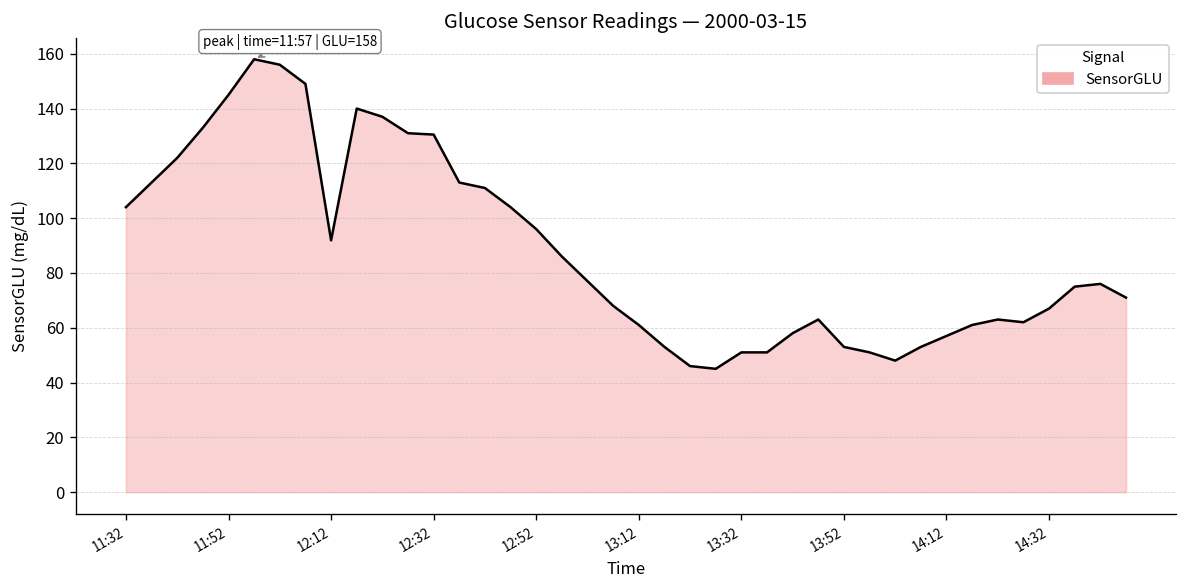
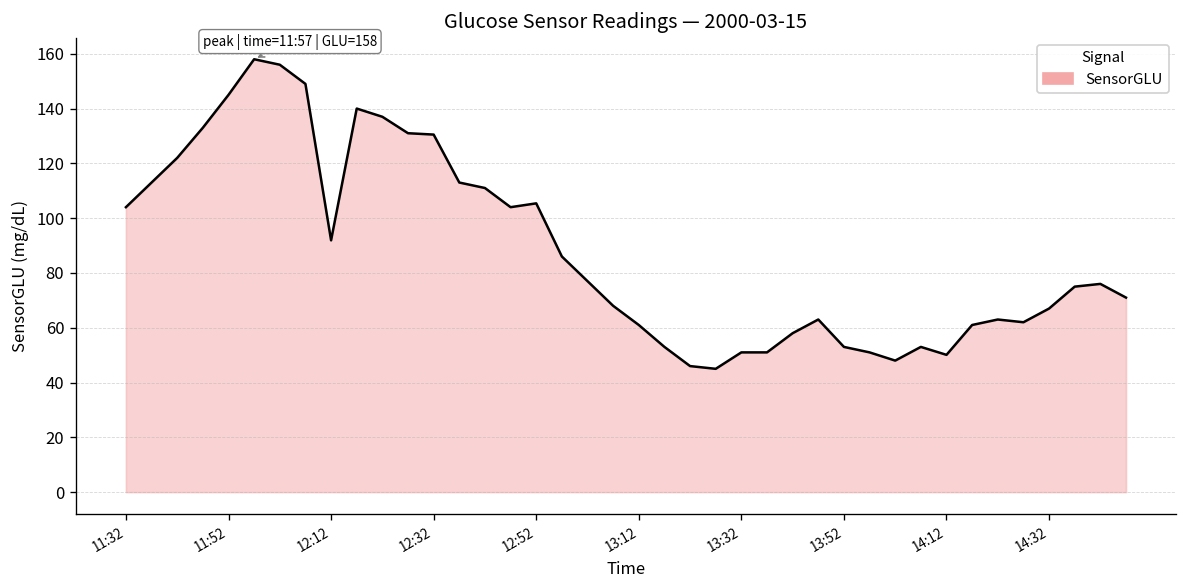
  {
    "11:32": 104,
    "11:52": 145,
    "12:12": 92,
    "12:32": 131,
-   "12:52": 96,
+   "12:52": 105,
    "13:12": 61,
    "13:32": 51,
    "13:52": 53,
-   "14:12": 57,
+   "14:12": 50,
    "14:32": 67
  }
